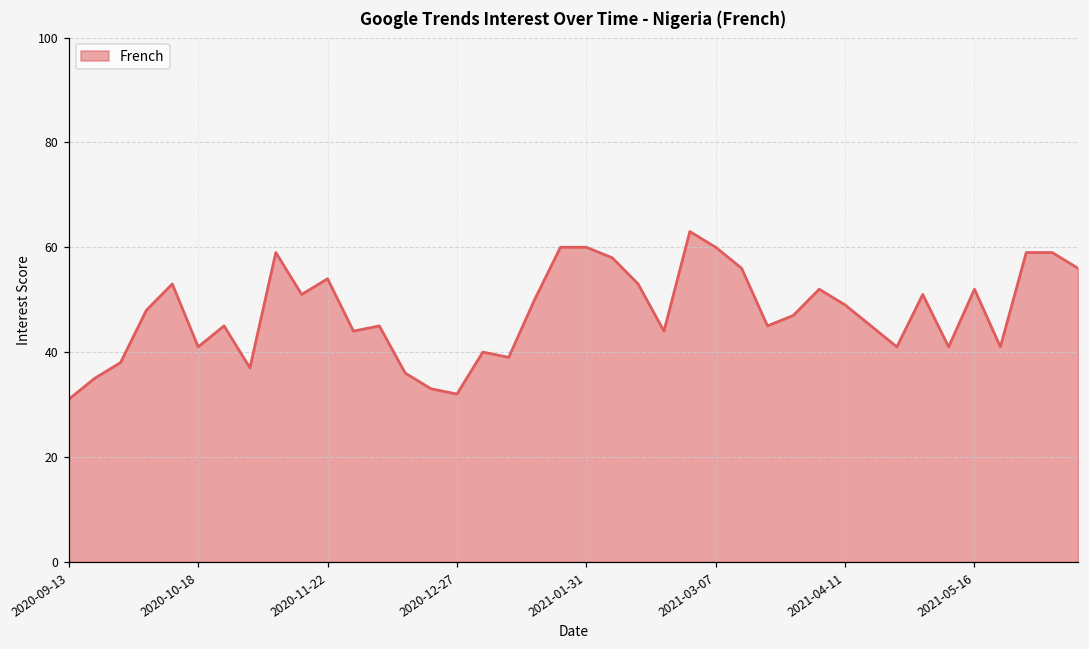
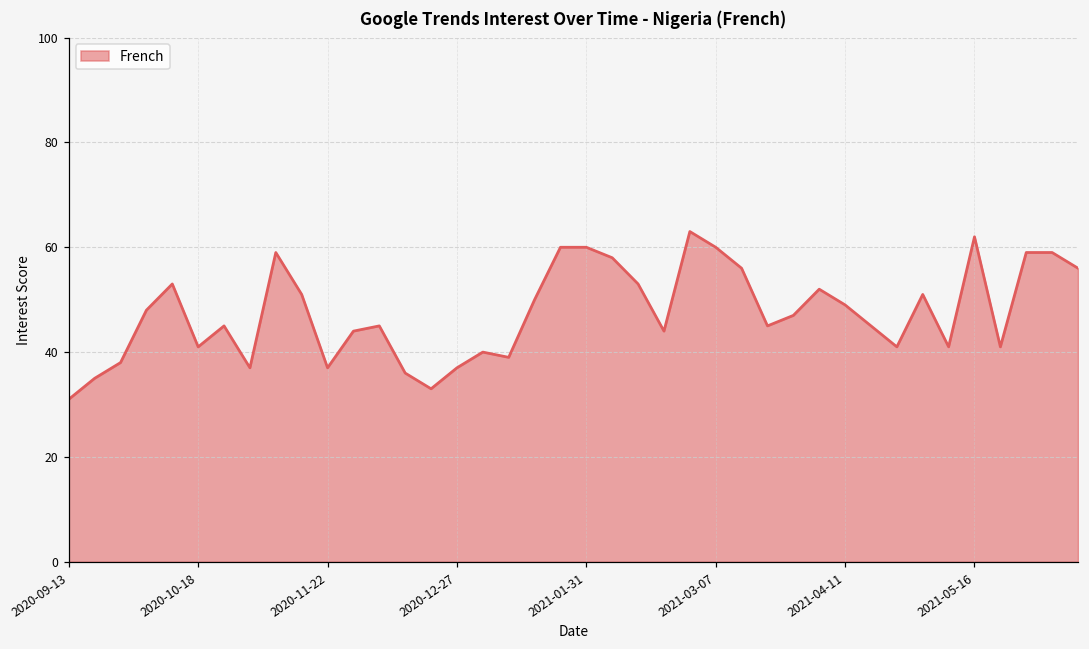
  {
    "2020-09-13": 31,
    "2020-10-18": 41,
-   "2020-11-22": 54,
-   "2020-12-27": 32,
+   "2020-11-22": 37,
+   "2020-12-27": 37,
    "2021-01-31": 60,
    "2021-03-07": 60,
    "2021-04-11": 49,
-   "2021-05-16": 52
+   "2021-05-16": 62
  }
